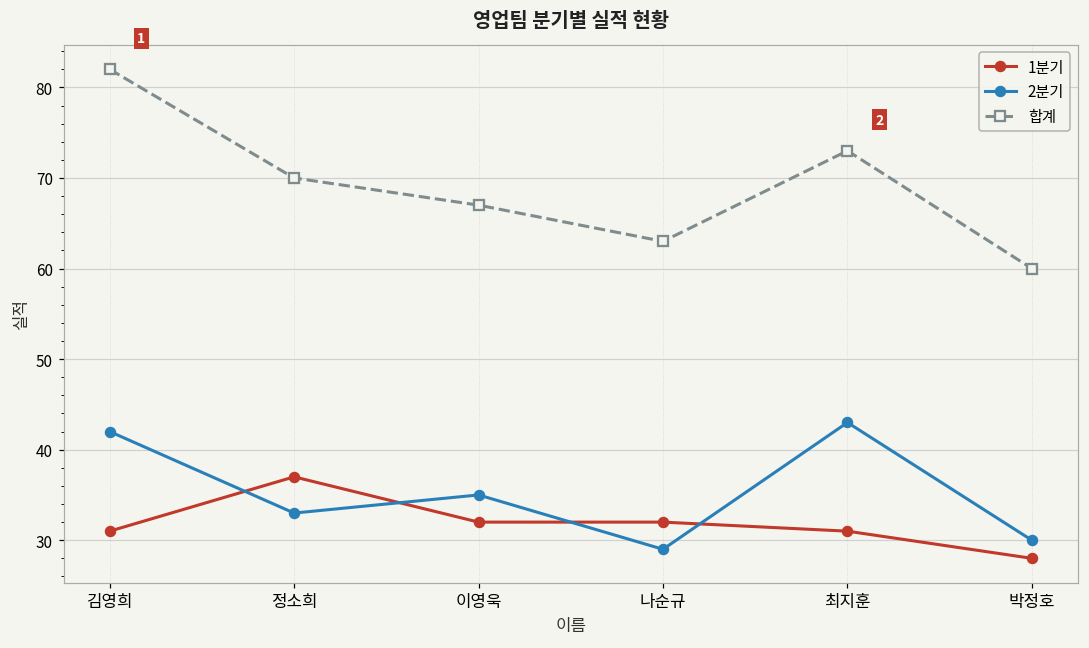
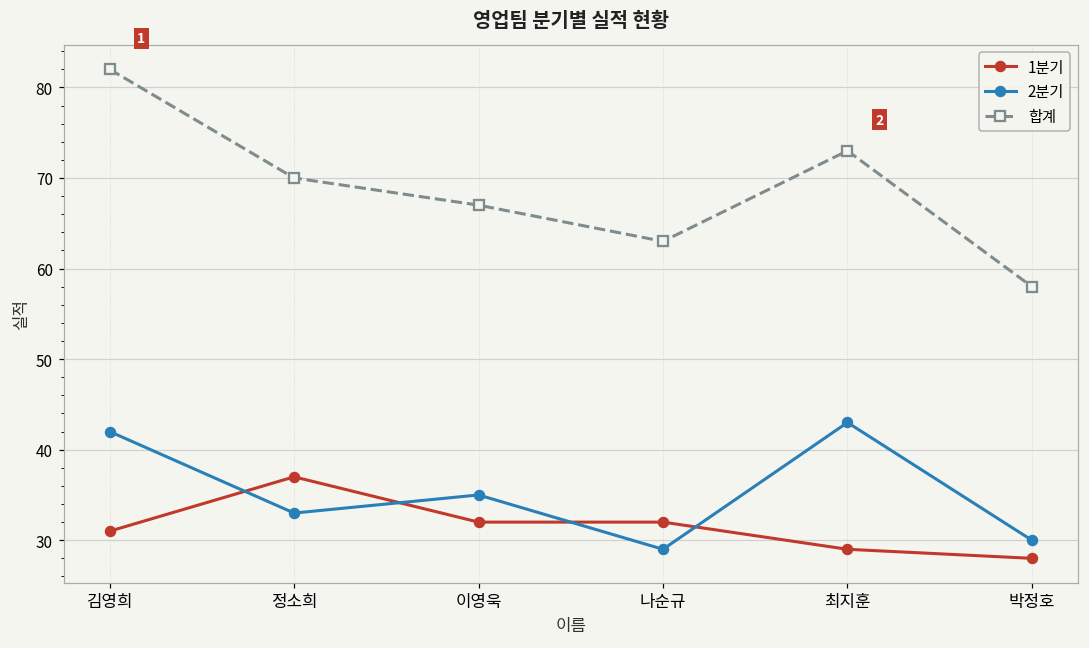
  {
    "1분기": {
      "김영희": 31,
      "정소희": 37,
      "이영욱": 32,
      "나순규": 32,
-     "최지훈": 31,
+     "최지훈": 29,
      "박정호": 28
    },
    "2분기": {
      "김영희": 42,
      "정소희": 33,
      "이영욱": 35,
      "나순규": 29,
      "최지훈": 43,
      "박정호": 30
    },
    "합계": {
      "김영희": 82,
      "정소희": 70,
      "이영욱": 67,
      "나순규": 63,
      "최지훈": 73,
-     "박정호": 60
+     "박정호": 58
    }
  }
